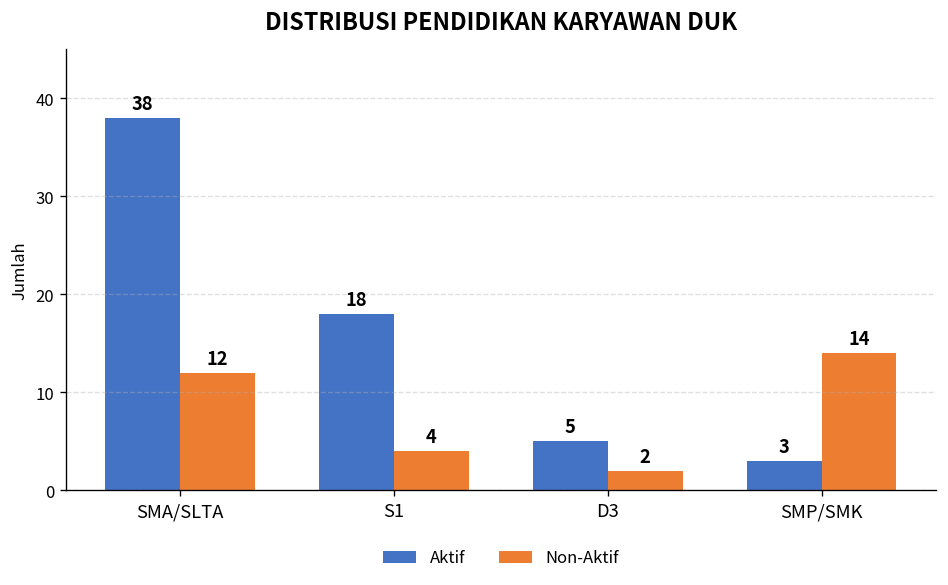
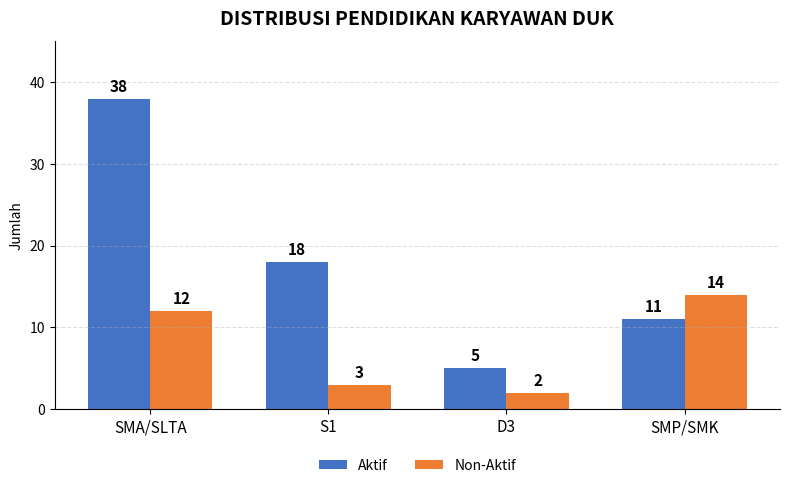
  {
    "Aktif": {
      "SMA/SLTA": 38,
      "S1": 18,
      "D3": 5,
-     "SMP/SMK": 3
+     "SMP/SMK": 11
    },
    "Non-Aktif": {
      "SMA/SLTA": 12,
-     "S1": 4,
+     "S1": 3,
      "D3": 2,
      "SMP/SMK": 14
    }
  }
